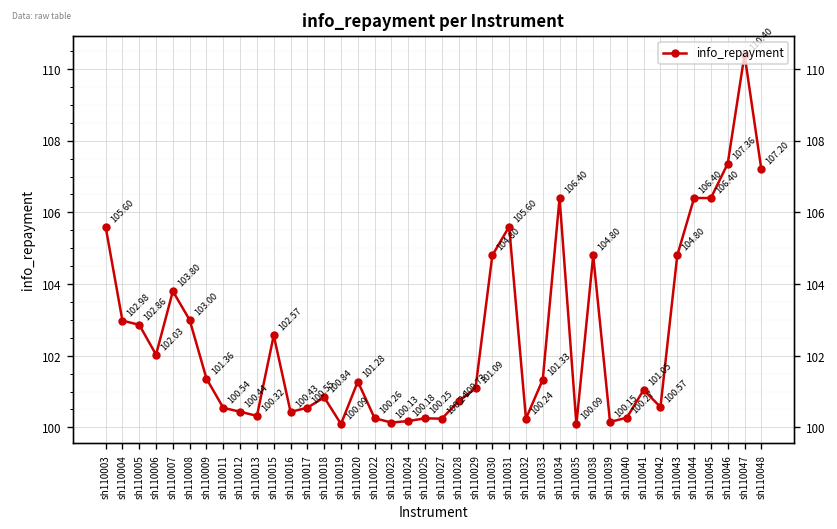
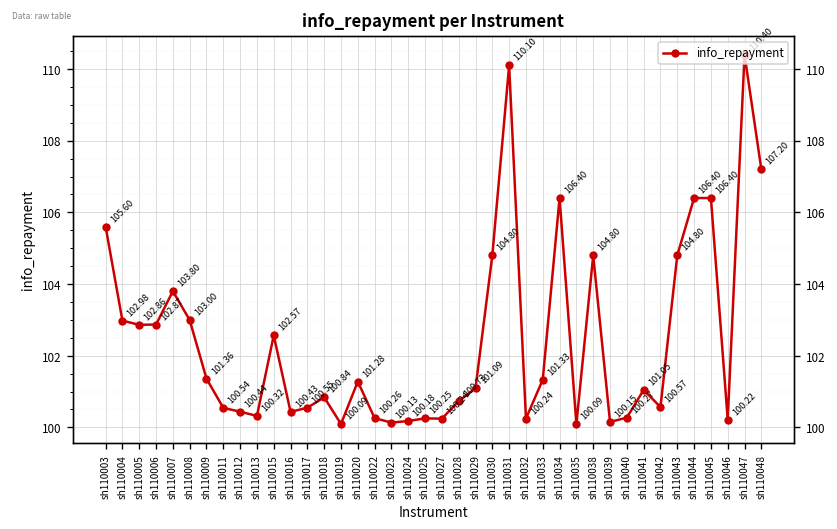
  {
    "sh110003": 105.60,
-   "sh110006": 102.03,
+   "sh110006": 102.87,
    "sh110007": 103.80,
    "sh110008": 103.00,
    "sh110009": 101.36,
    "sh110015": 102.57,
    "sh110019": 100.09,
    "sh110020": 101.28,
    "sh110030": 104.80,
-   "sh110031": 105.60,
+   "sh110031": 110.10,
    "sh110032": 100.24,
    "sh110033": 101.33,
    "sh110034": 106.40,
    "sh110035": 100.09,
    "sh110038": 104.80,
    "sh110041": 101.05,
    "sh110042": 100.57,
    "sh110043": 104.80,
-   "sh110046": 107.36,
+   "sh110046": 100.22,
    "sh110048": 107.20
  }
